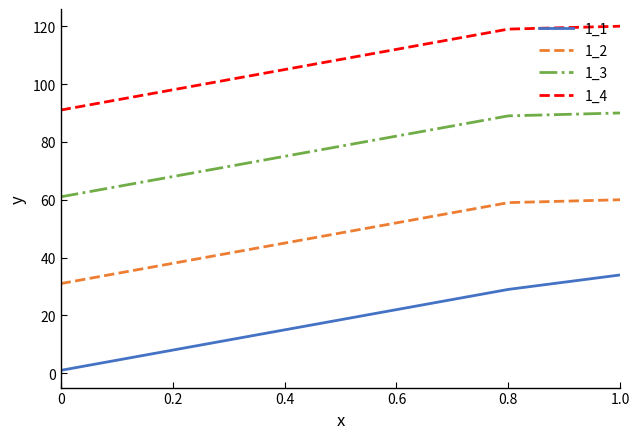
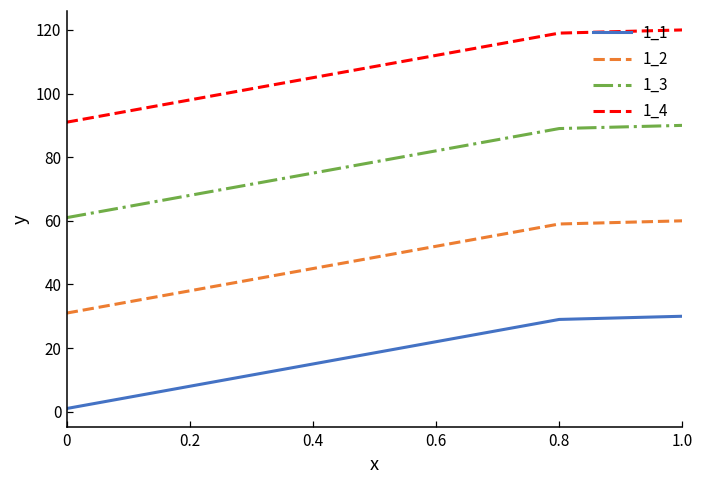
  {
    "1_1": {
      "0": 1,
      "0.2": 8,
      "0.4": 15,
      "0.6": 22,
      "0.8": 29,
-     "1.0": 34
+     "1.0": 30
    },
    "1_2": {
      "0": 31,
      "0.2": 38,
      "0.4": 45,
      "0.6": 52,
      "0.8": 59,
      "1.0": 60
    },
    "1_3": {
      "0": 61,
      "0.2": 68,
      "0.4": 75,
      "0.6": 82,
      "0.8": 89,
      "1.0": 90
    },
    "1_4": {
      "0": 91,
      "0.2": 98,
      "0.4": 105,
      "0.6": 112,
      "0.8": 119,
      "1.0": 120
    }
  }
